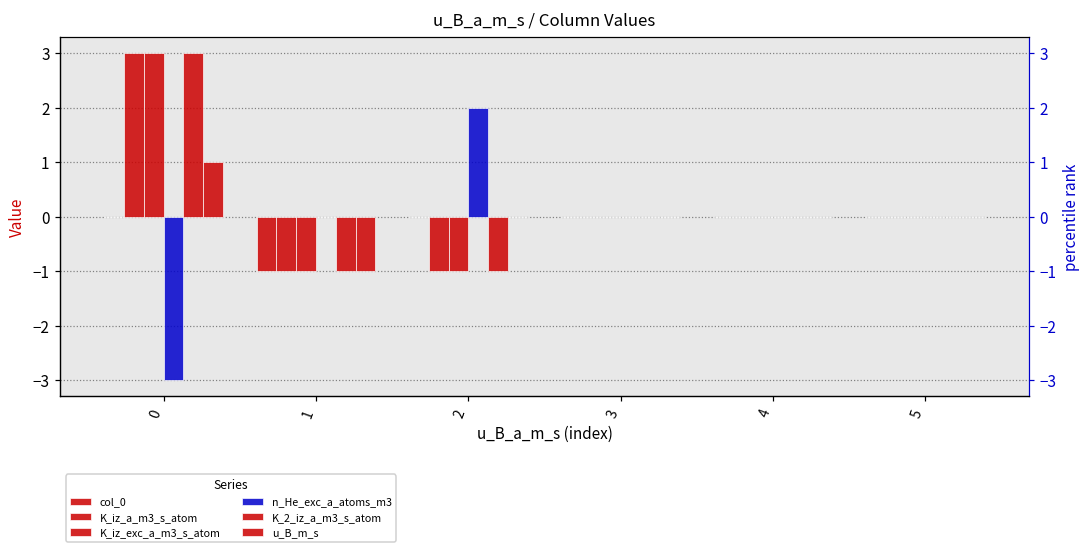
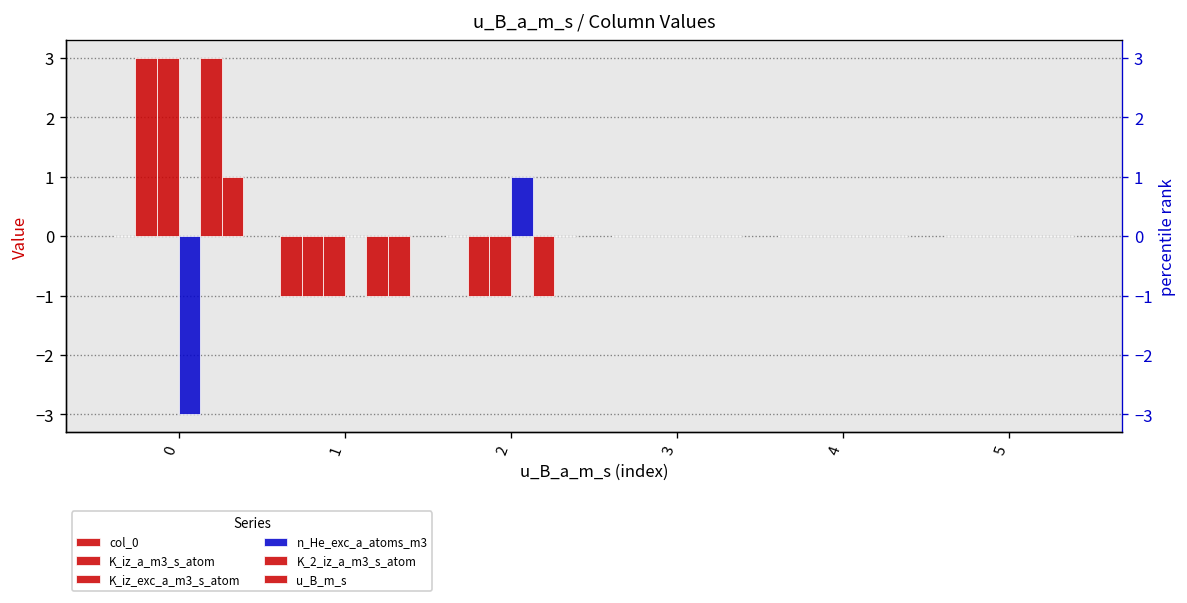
  {
    "n_He_exc_a_atoms_m3": {
      "0": -3,
      "1": 0,
-     "2": 2,
+     "2": 1,
      "3": 0,
      "4": 0,
      "5": 0
    }
  }
